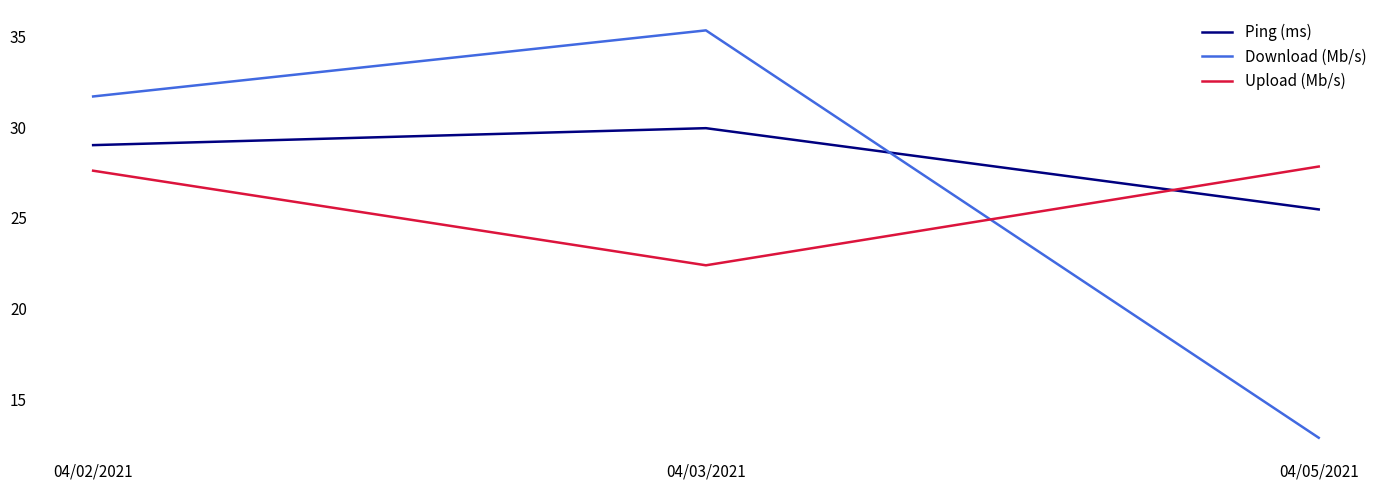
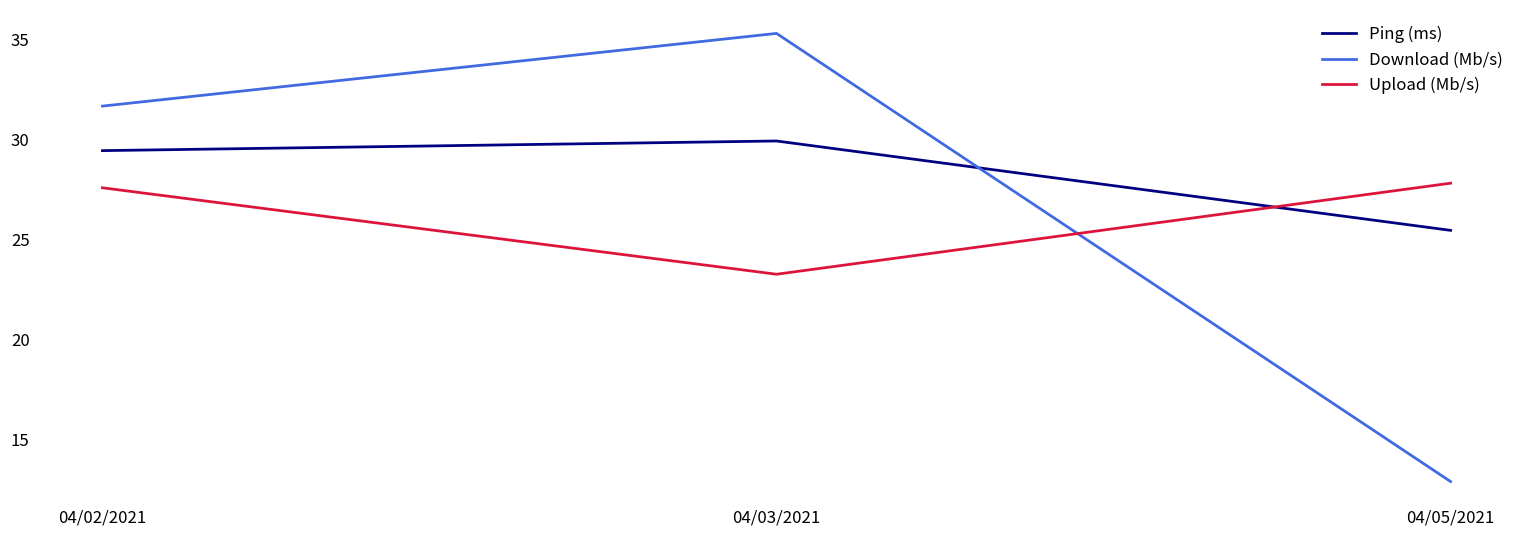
  {
    "Ping (ms)": {
-     "04/02/2021": 29.0,
+     "04/02/2021": 29.5,
      "04/03/2021": 29.9,
      "04/05/2021": 25.5
    },
    "Download (Mb/s)": {
      "04/02/2021": 31.7,
      "04/03/2021": 35.3,
      "04/05/2021": 12.9
    },
    "Upload (Mb/s)": {
      "04/02/2021": 27.6,
-     "04/03/2021": 22.4,
+     "04/03/2021": 23.3,
      "04/05/2021": 27.8
    }
  }
